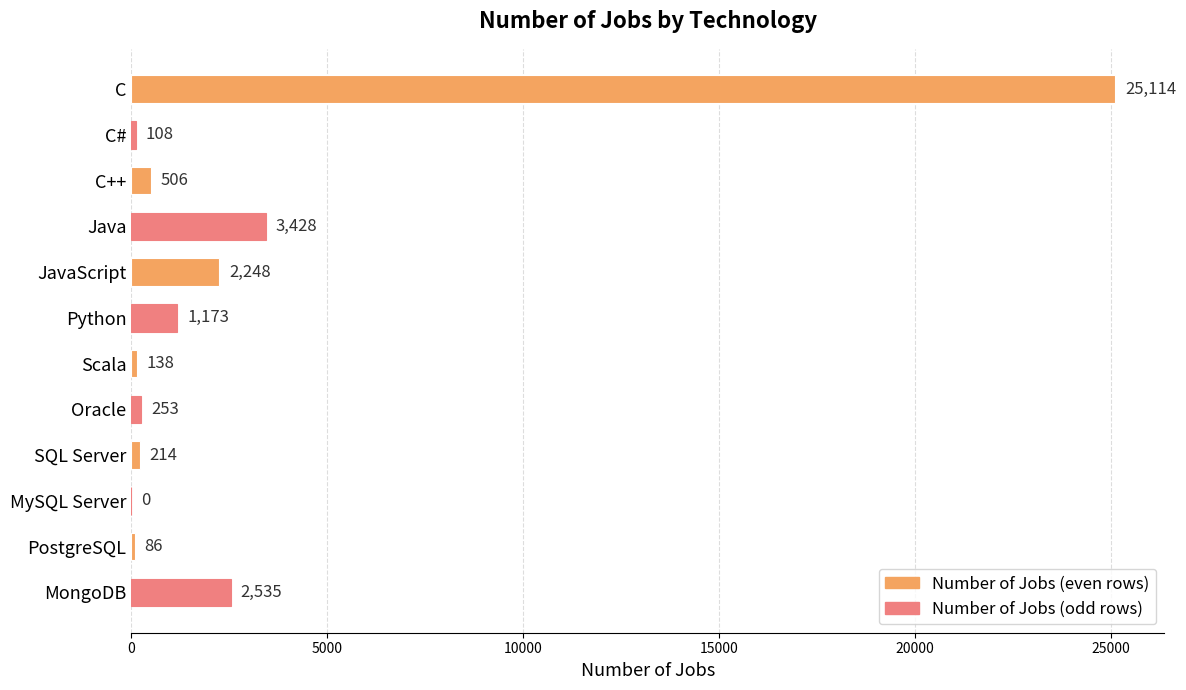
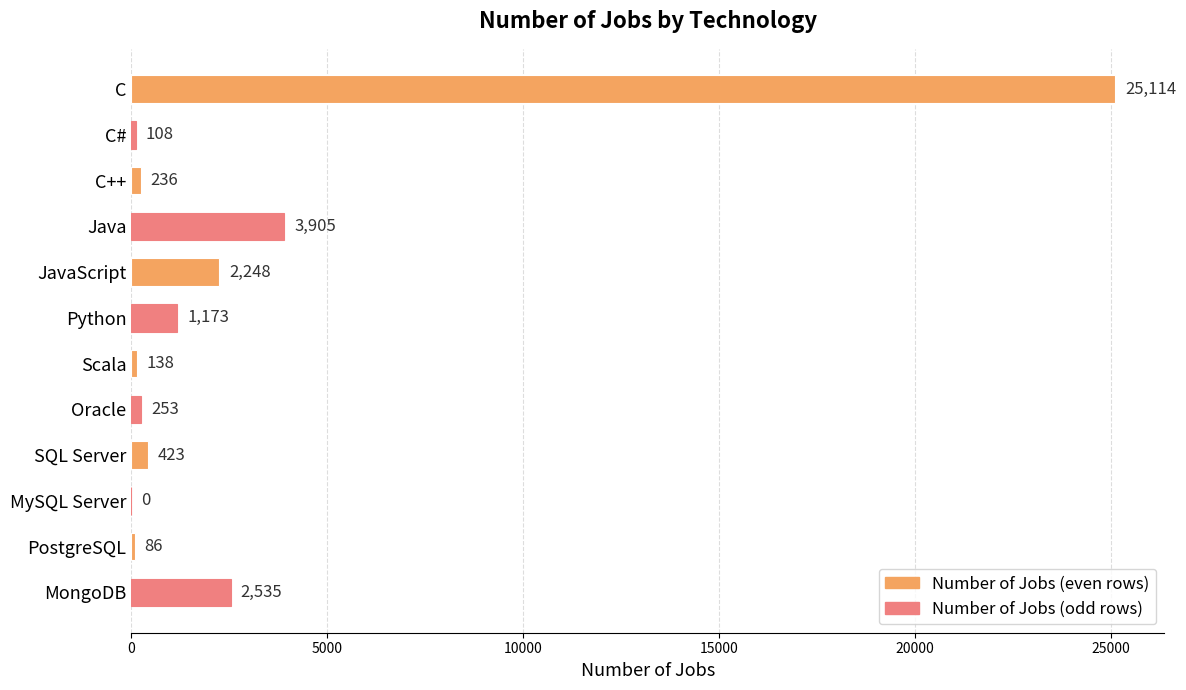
  {
    "C": "25,114",
    "C#": "108",
-   "C++": "506",
-   "Java": "3,428",
+   "C++": "236",
+   "Java": "3,905",
    "JavaScript": "2,248",
    "Python": "1,173",
    "Scala": "138",
    "Oracle": "253",
-   "SQL Server": "214",
+   "SQL Server": "423",
    "MySQL Server": "0",
    "PostgreSQL": "86",
    "MongoDB": "2,535"
  }
